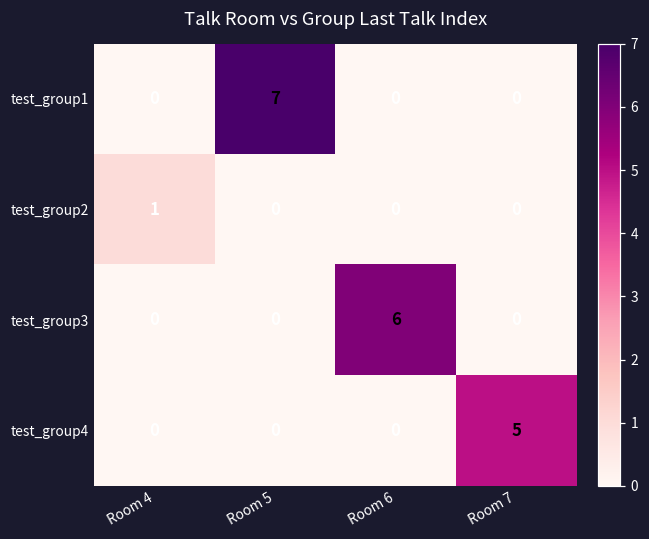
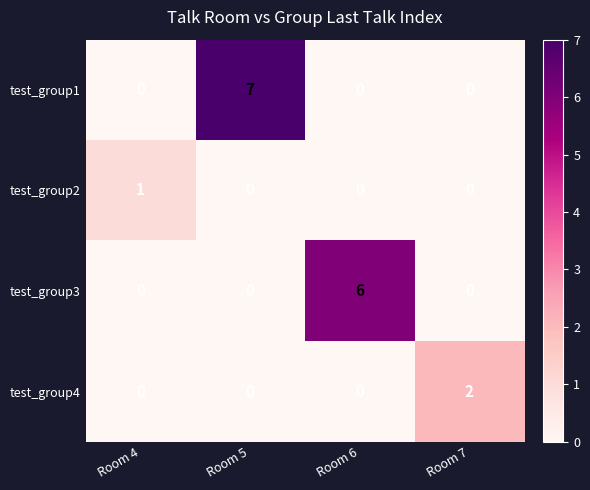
  {
    "test_group1": {
      "Room 5": 7
    },
    "test_group3": {
      "Room 6": 6
    },
    "test_group4": {
-     "Room 7": 5
+     "Room 7": 2
    }
  }
